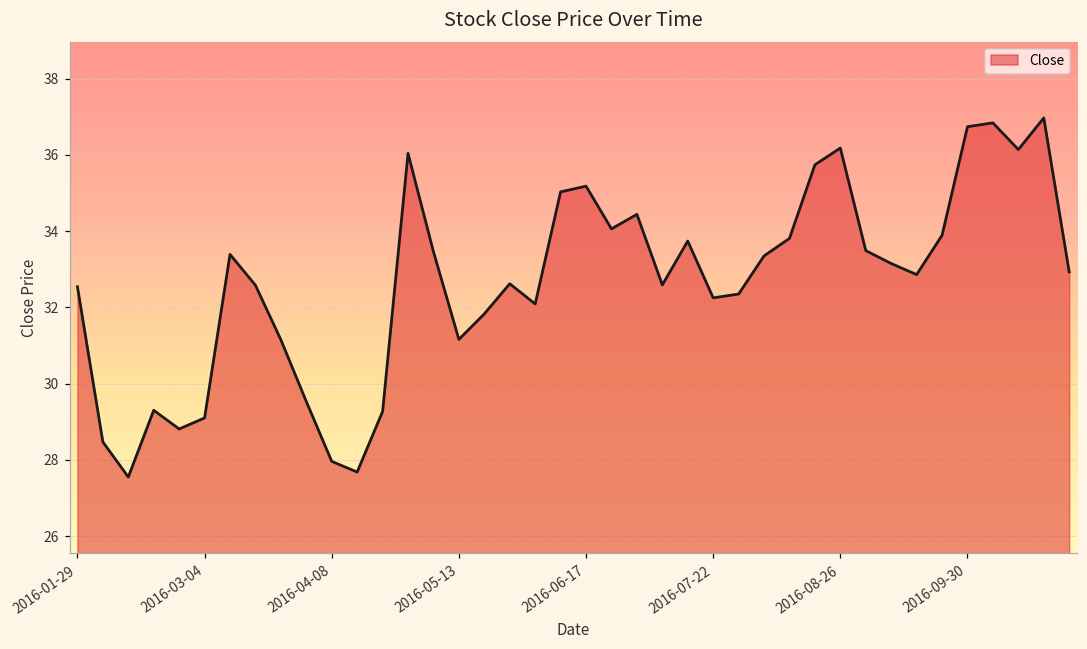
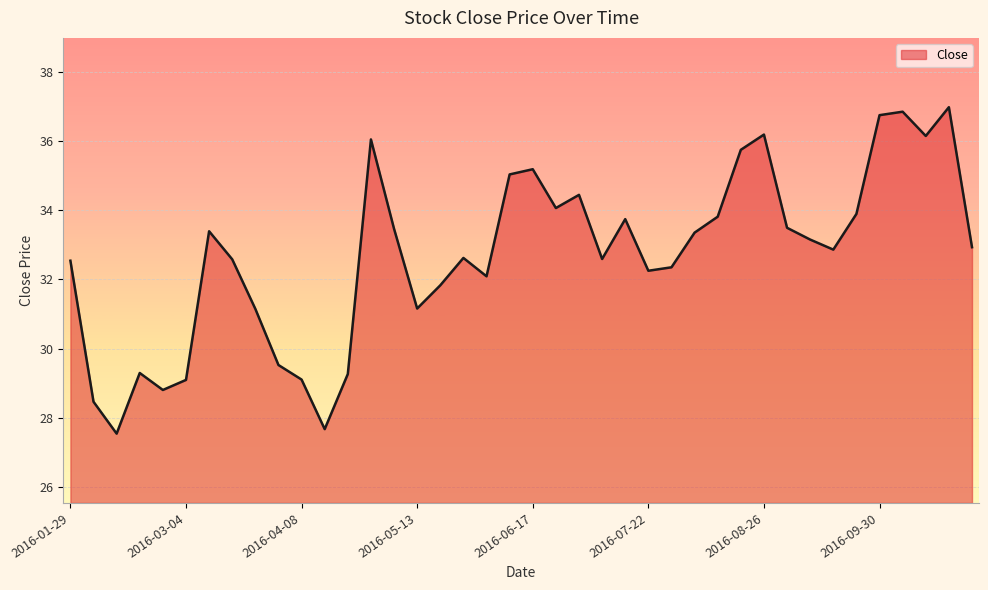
  {
    "2016-01-29": 32.5,
    "2016-03-04": 29.1,
-   "2016-04-08": 28.0,
+   "2016-04-08": 29.1,
    "2016-05-13": 31.2,
    "2016-06-17": 35.2,
    "2016-07-22": 32.3,
    "2016-08-26": 36.2,
    "2016-09-30": 36.7
  }
